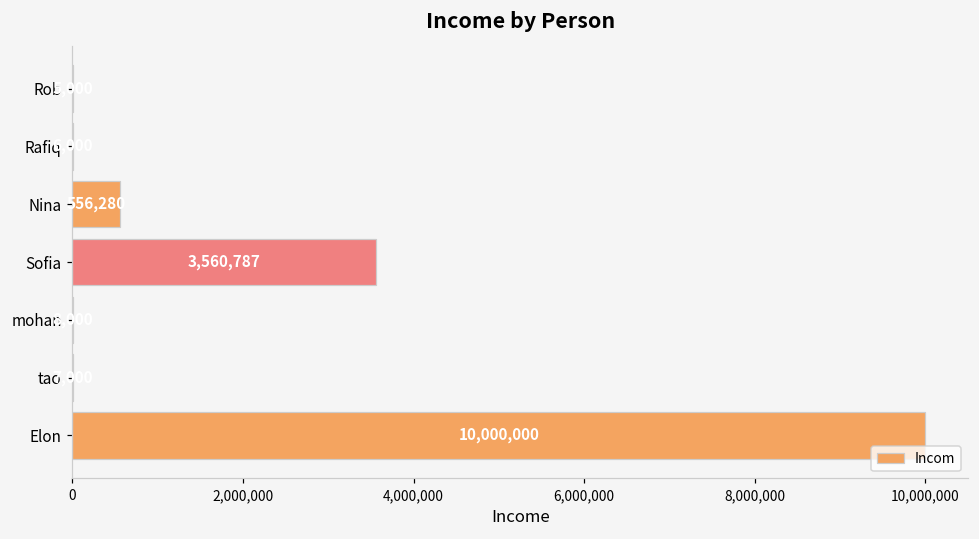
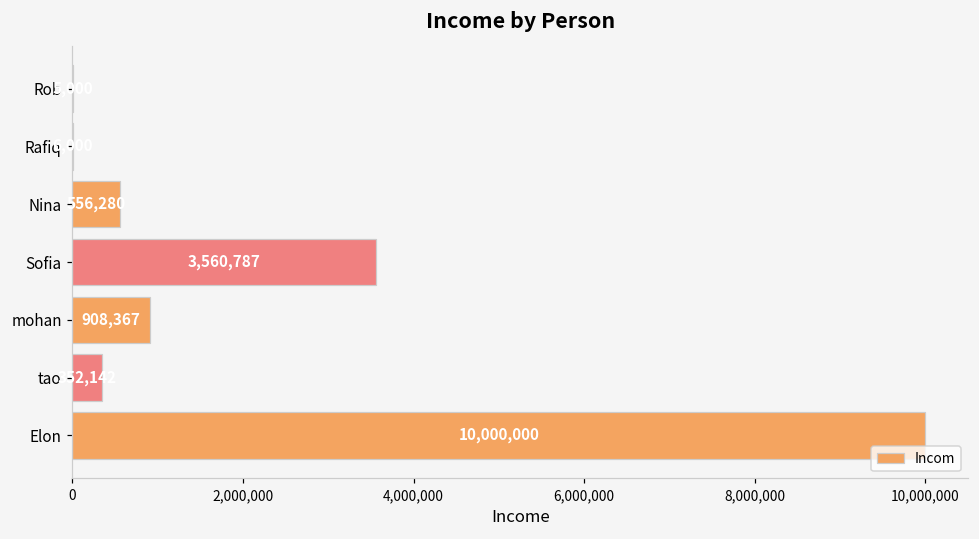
  {
-   "mohan": "0",
-   "tao": "0"
+   "mohan": "900,000",
+   "tao": "400,000"
  }
